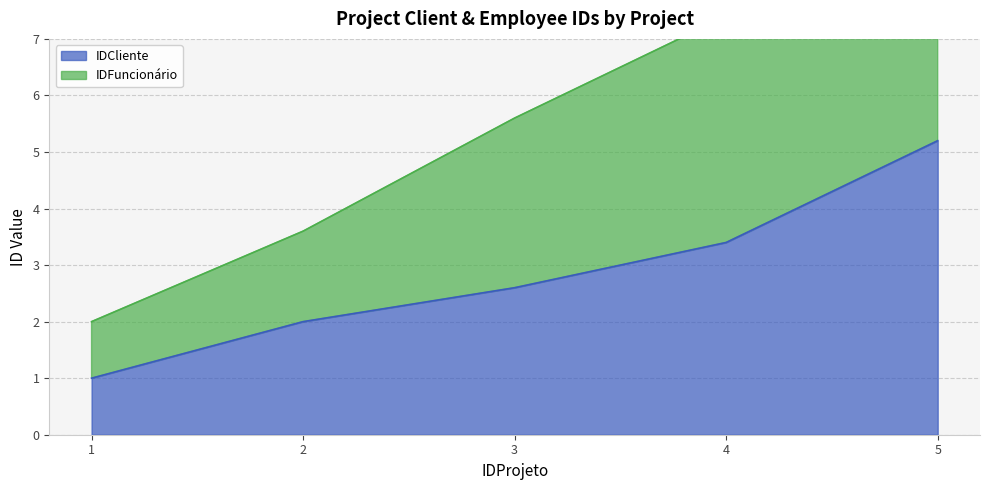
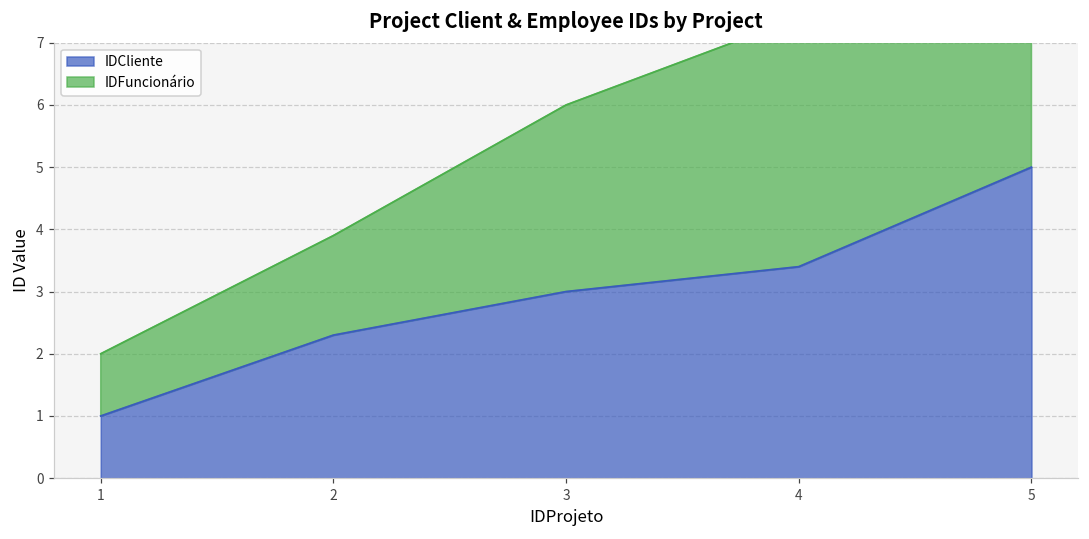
  {
    "IDCliente": {
      "1": 1.0,
-     "2": 2.0,
-     "3": 2.6,
+     "2": 2.3,
+     "3": 3.0,
      "4": 3.4,
-     "5": 5.2
+     "5": 5.0
    },
    "IDFuncionário": {
      "1": 1.0,
      "2": 1.6,
      "3": 3.0
    }
  }
